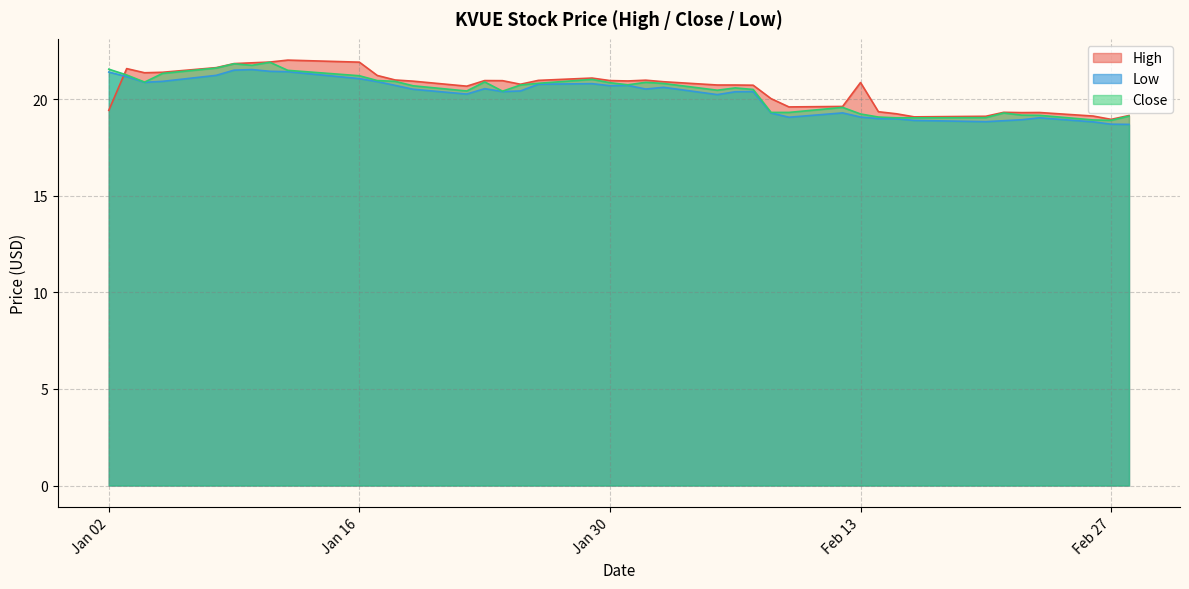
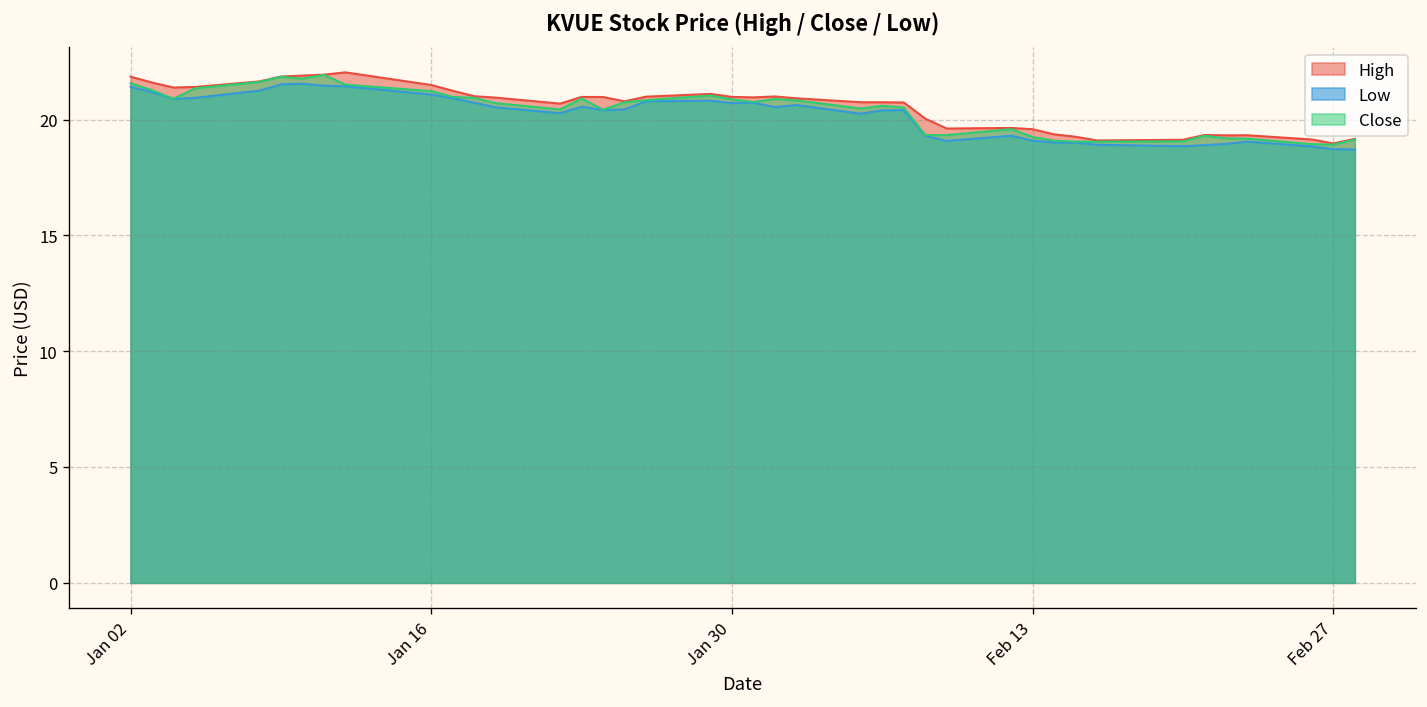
  {
    "High": {
-     "Jan 02": 19.4,
-     "Jan 16": 21.9,
-     "Feb 13": 20.9
+     "Jan 02": 21.9,
+     "Jan 16": 21.5,
+     "Feb 13": 19.6
    },
    "Low": {
      "Jan 02": 21.4,
      "Jan 16": 21.1,
      "Jan 30": 20.7,
      "Feb 13": 19.1,
      "Feb 27": 18.7
    },
    "Close": {
      "Jan 02": 21.6,
      "Jan 16": 21.2,
      "Feb 13": 19.3
    }
  }
